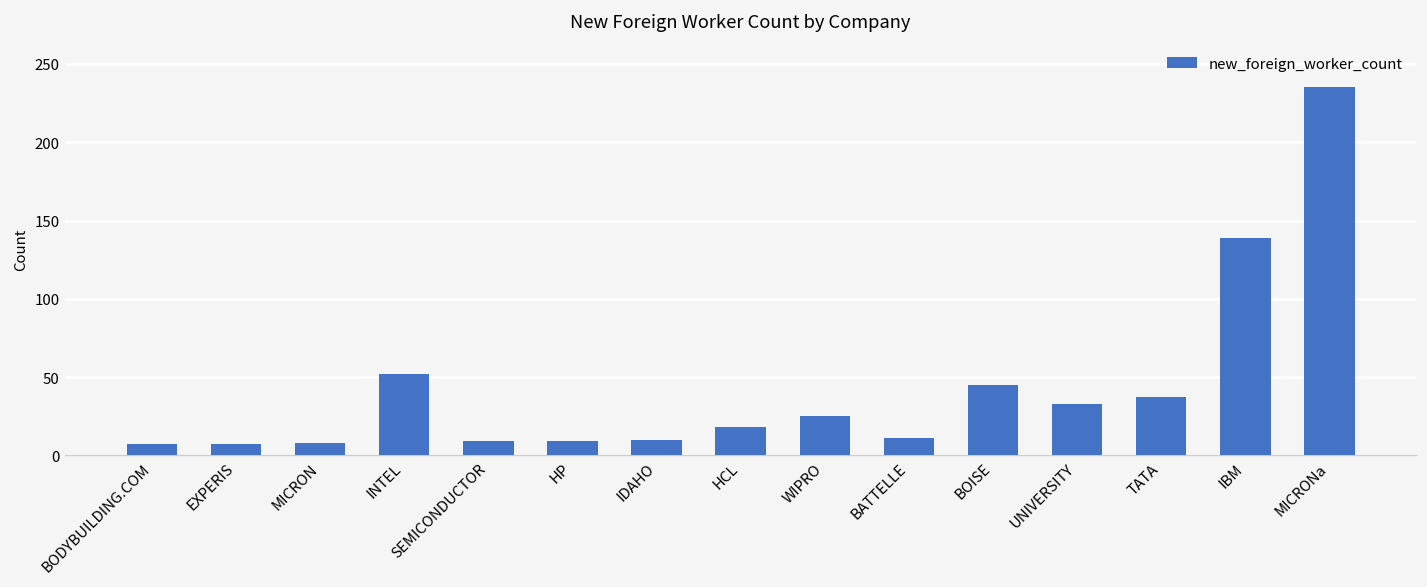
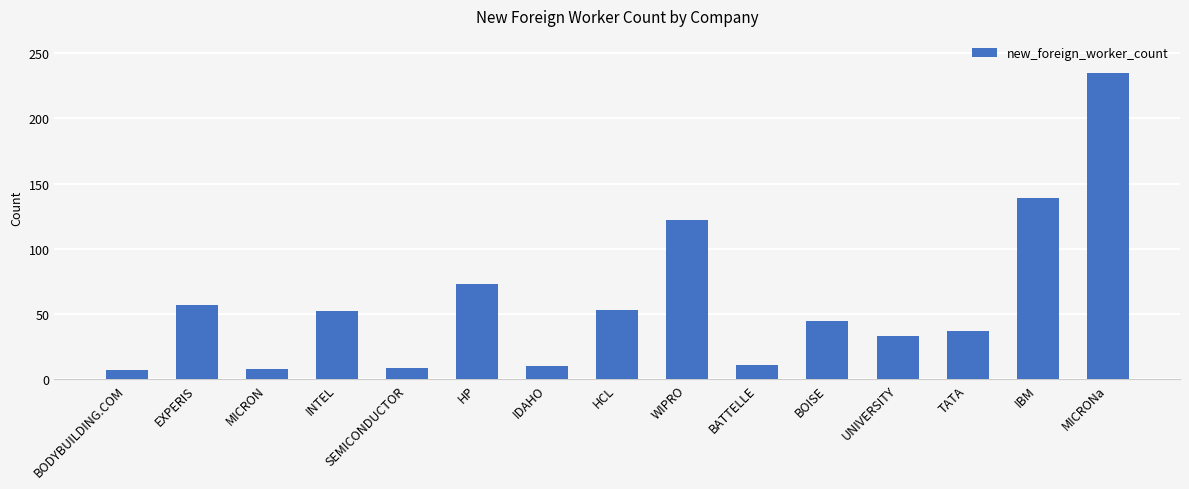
  {
    "BODYBUILDING.COM": 7,
-   "EXPERIS": 7,
+   "EXPERIS": 57,
    "MICRON": 8,
    "INTEL": 52,
    "SEMICONDUCTOR": 9,
-   "HP": 9,
+   "HP": 73,
    "IDAHO": 10,
-   "HCL": 18,
-   "WIPRO": 25,
+   "HCL": 53,
+   "WIPRO": 122,
    "BATTELLE": 11,
    "BOISE": 45,
    "UNIVERSITY": 33,
    "TATA": 37,
    "IBM": 139,
    "MICRONa": 235
  }
